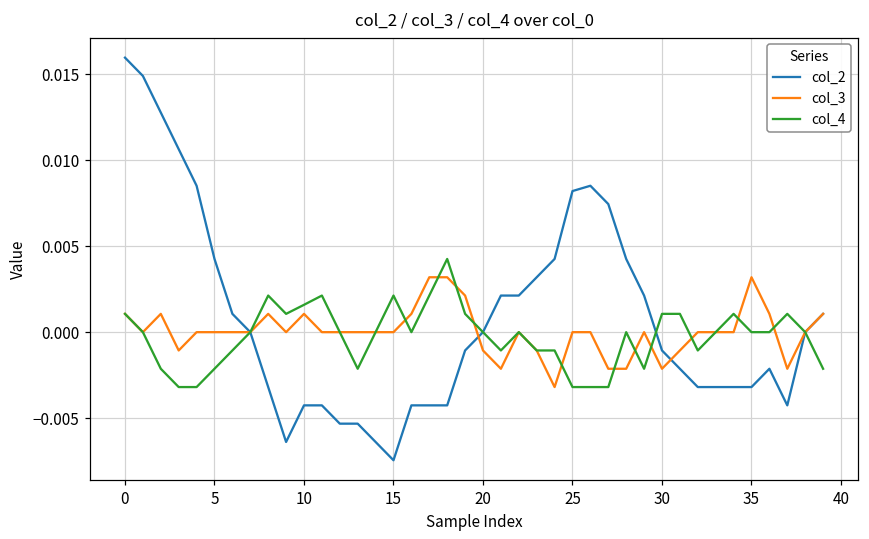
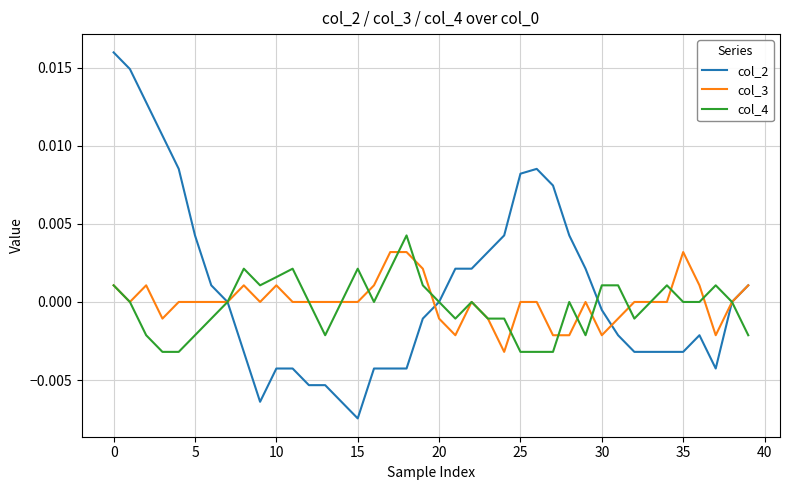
  {
    "col_2": {
      "0": 0.0160,
      "5": 0.0043,
      "10": -0.0043,
      "15": -0.0075,
      "25": 0.0082,
-     "30": -0.0011,
+     "30": -0.0005,
      "35": -0.0032
    },
    "col_3": {
      "5": 0.0000,
      "10": 0.0011,
      "15": 0.0000,
      "20": -0.0011,
      "25": 0.0000,
      "30": -0.0021,
      "35": 0.0032
    },
    "col_4": {
      "5": -0.0021,
      "10": 0.0016,
      "15": 0.0021,
      "25": -0.0032,
      "30": 0.0011,
      "35": 0.0000
    }
  }
